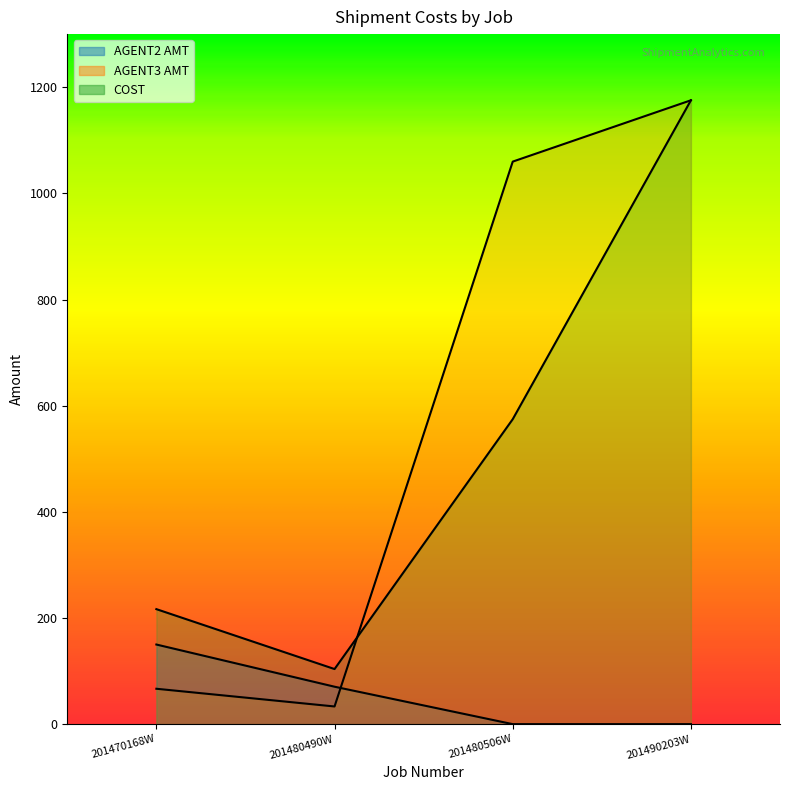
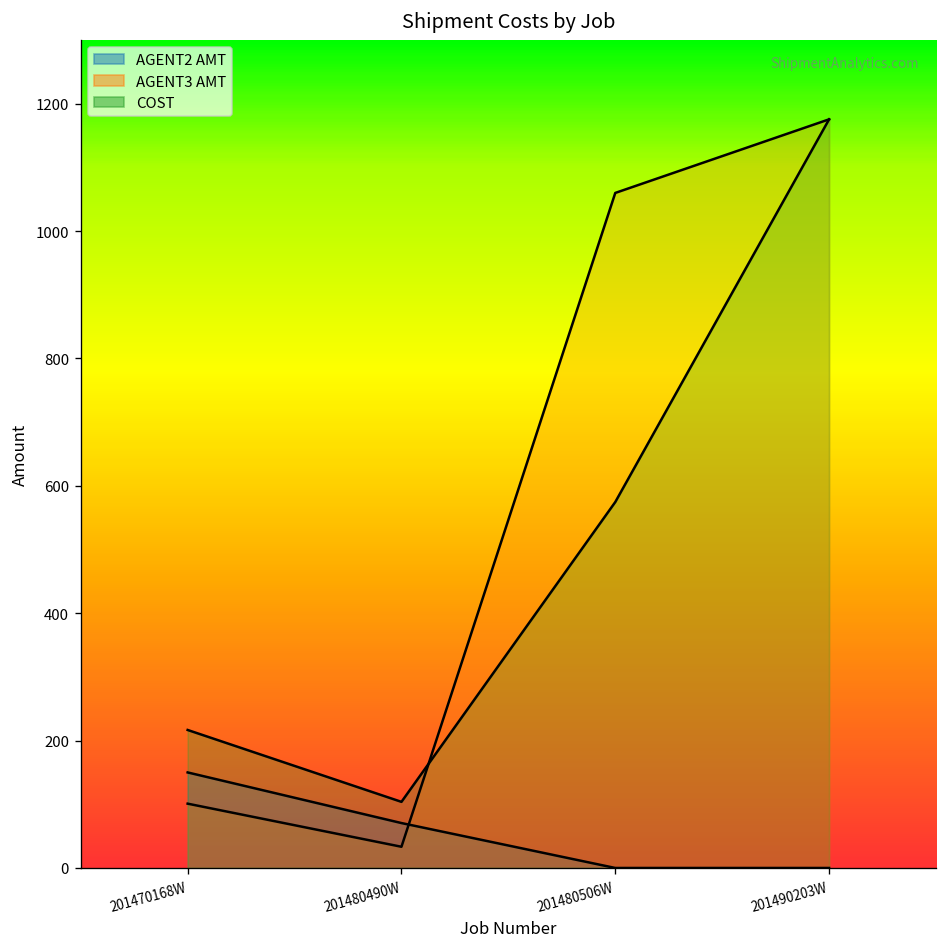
  {
    "AGENT3 AMT": {
-     "201470168W": 70,
+     "201470168W": 100,
      "201480490W": 30,
      "201480506W": 1060
    }
  }
